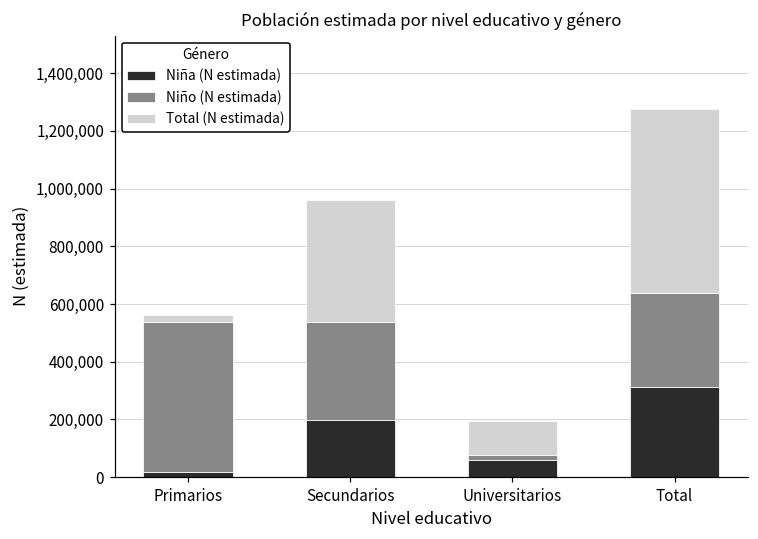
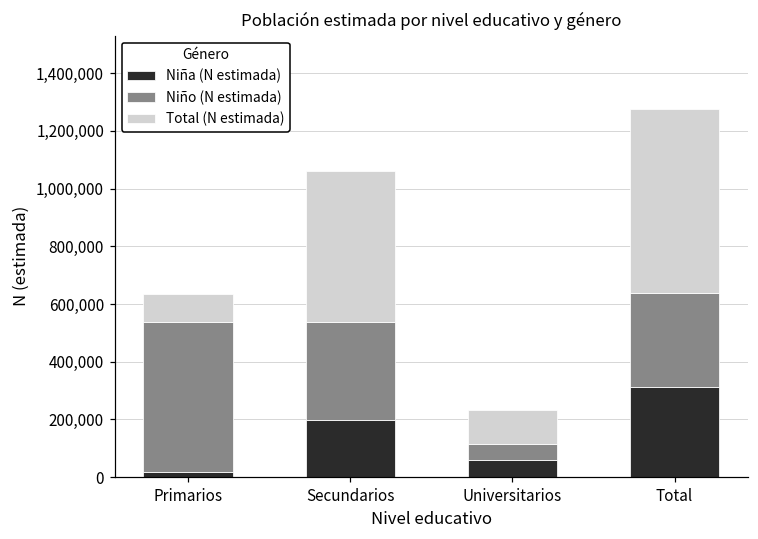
  {
    "Niña (N estimada)": {
      "Primarios": "20,000",
      "Secundarios": "200,000",
      "Universitarios": "60,000",
      "Total": "310,000"
    },
    "Niño (N estimada)": {
      "Primarios": "520,000",
      "Secundarios": "340,000",
-     "Universitarios": "20,000",
+     "Universitarios": "60,000",
      "Total": "330,000"
    },
    "Total (N estimada)": {
-     "Primarios": "20,000",
-     "Secundarios": "420,000",
+     "Primarios": "100,000",
+     "Secundarios": "520,000",
      "Universitarios": "120,000",
      "Total": "640,000"
    }
  }
